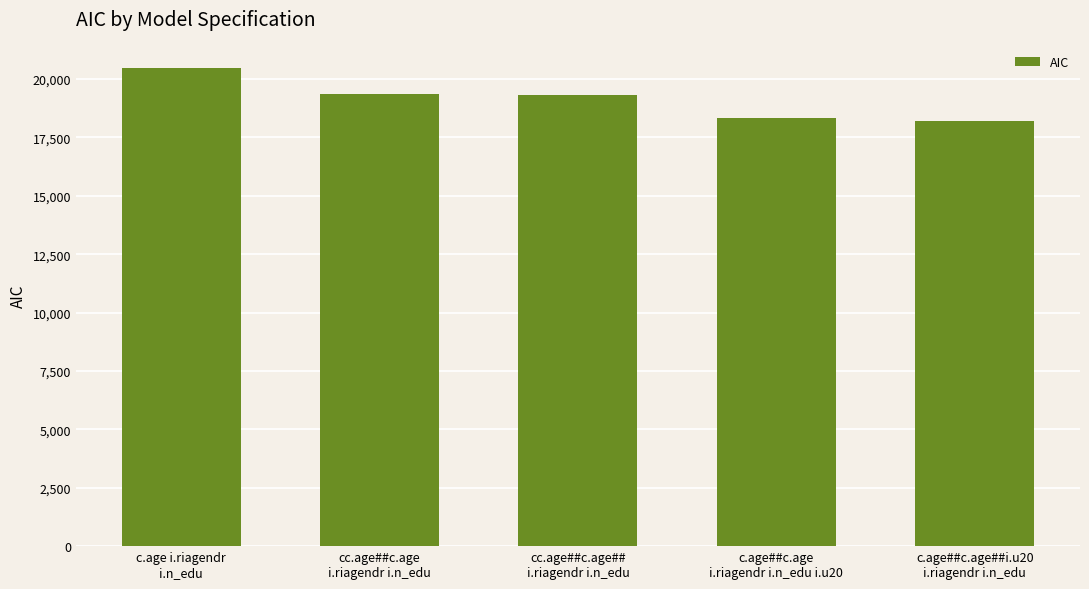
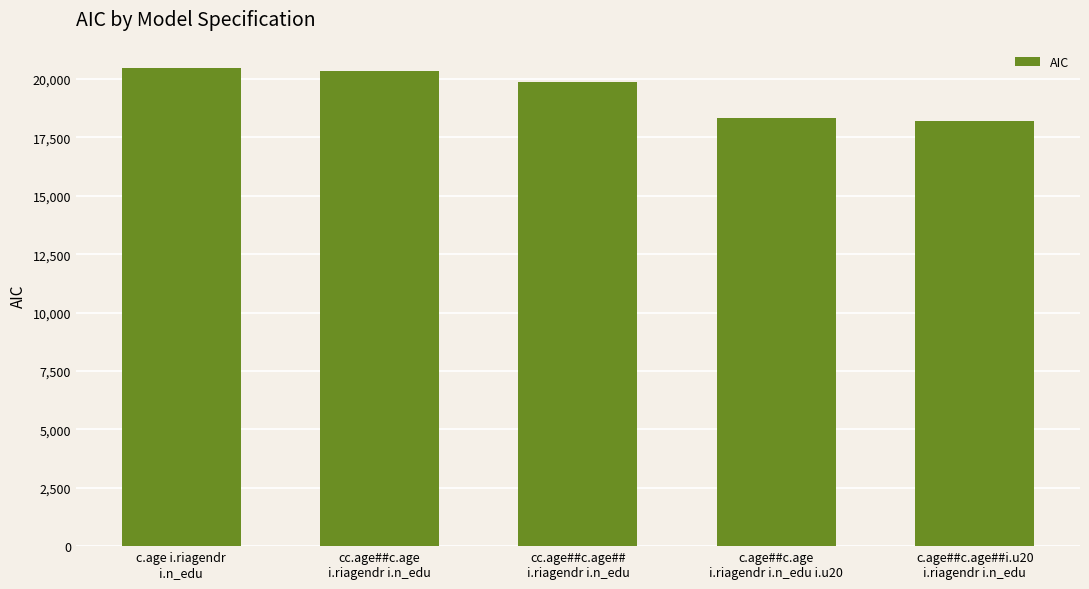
  {
    "c.age i.riagendr i.n_edu": "20,500",
-   "cc.age##c.age i.riagendr i.n_edu": "19,300",
-   "cc.age##c.age## i.riagendr i.n_edu": "19,300",
+   "cc.age##c.age i.riagendr i.n_edu": "20,300",
+   "cc.age##c.age## i.riagendr i.n_edu": "19,900",
    "c.age##c.age i.riagendr i.n_edu i.u20": "18,300",
    "c.age##c.age##i.u20 i.riagendr i.n_edu": "18,200"
  }
